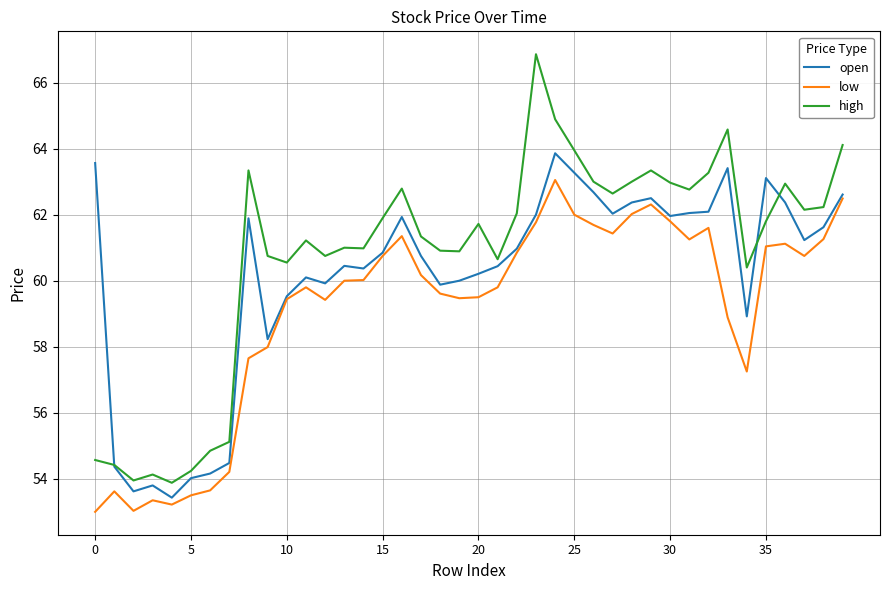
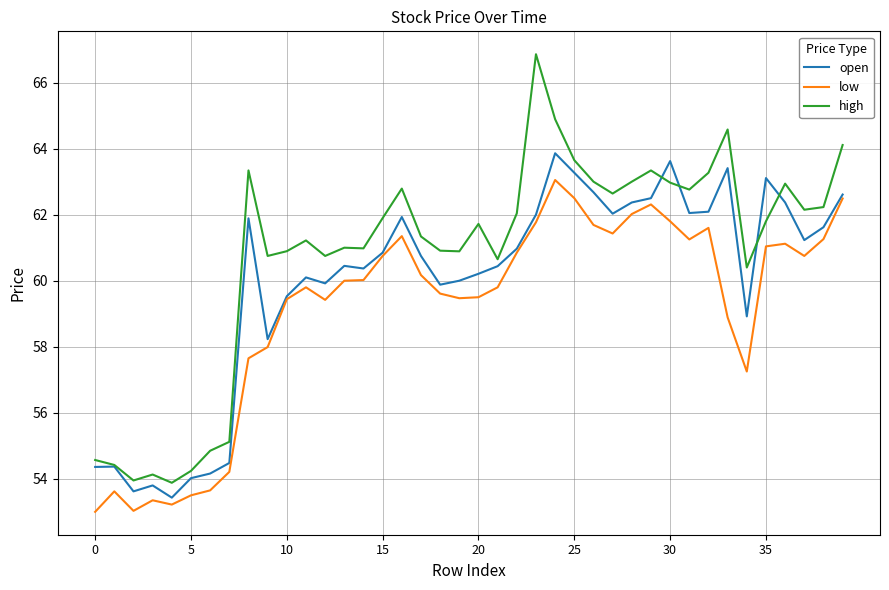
  {
    "open": {
-     "0": 63.6,
+     "0": 54.4,
      "5": 54.0,
      "10": 59.5,
      "15": 60.8,
      "20": 60.2,
      "25": 63.3,
-     "30": 62.0,
+     "30": 63.6,
      "35": 63.1
    },
    "low": {
      "0": 53.0,
      "5": 53.5,
      "10": 59.4,
      "15": 60.8,
      "20": 59.5,
-     "25": 62.0,
+     "25": 62.5,
      "30": 61.8,
      "35": 61.0
    },
    "high": {
      "0": 54.6,
      "5": 54.2,
-     "10": 60.5,
+     "10": 60.9,
      "15": 61.9,
      "20": 61.7,
-     "25": 63.9,
+     "25": 63.7,
      "30": 63.0,
      "35": 61.8
    }
  }
